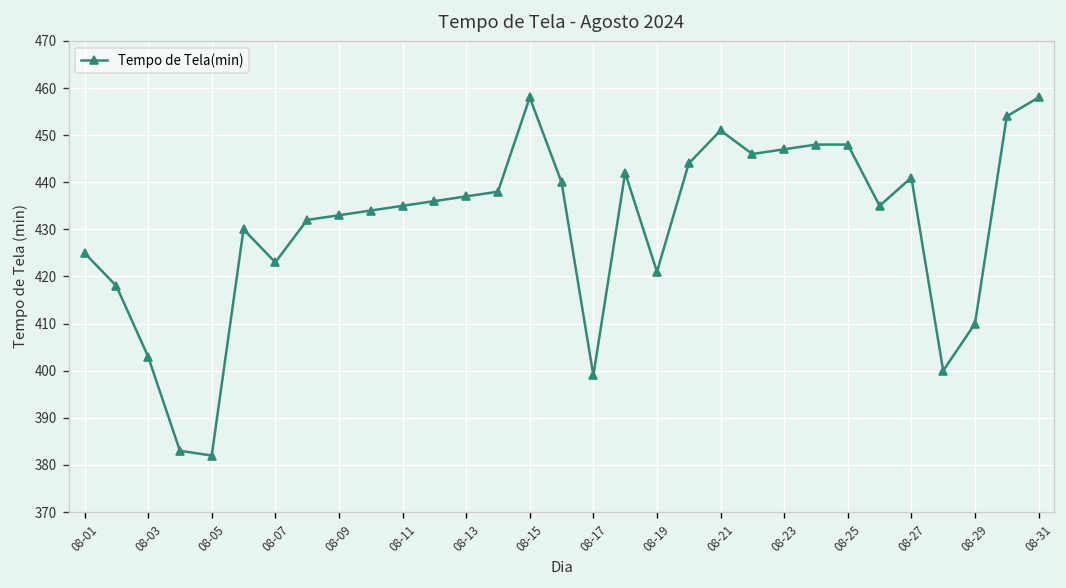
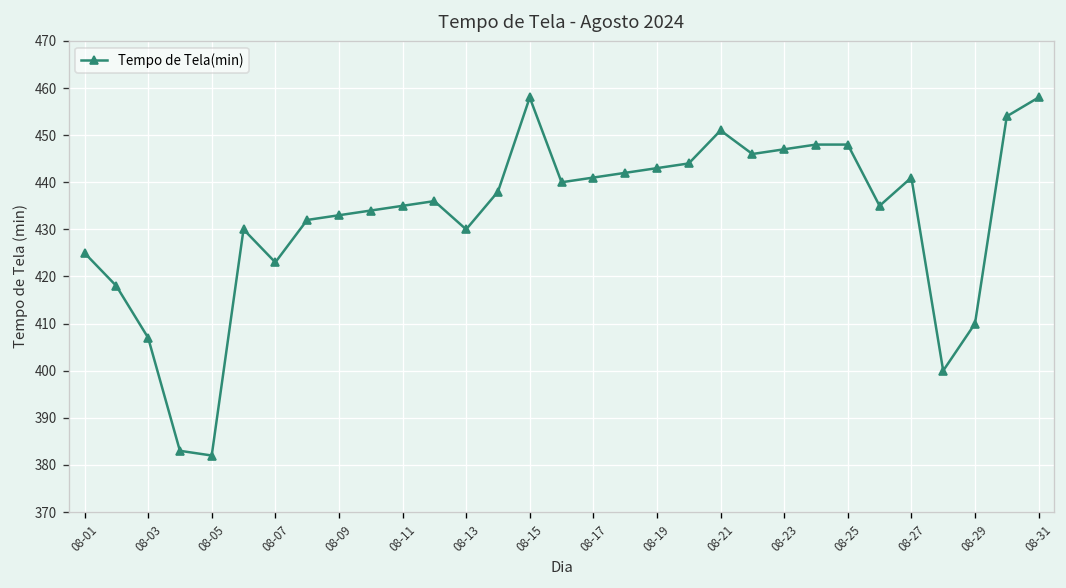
  {
    "08-01": 425,
-   "08-03": 403,
+   "08-03": 407,
    "08-05": 382,
    "08-07": 423,
    "08-09": 433,
    "08-11": 435,
-   "08-13": 437,
+   "08-13": 430,
    "08-15": 458,
-   "08-17": 399,
-   "08-19": 421,
+   "08-17": 441,
+   "08-19": 443,
    "08-21": 451,
    "08-23": 447,
    "08-25": 448,
    "08-27": 441,
    "08-29": 410,
    "08-31": 458
  }
